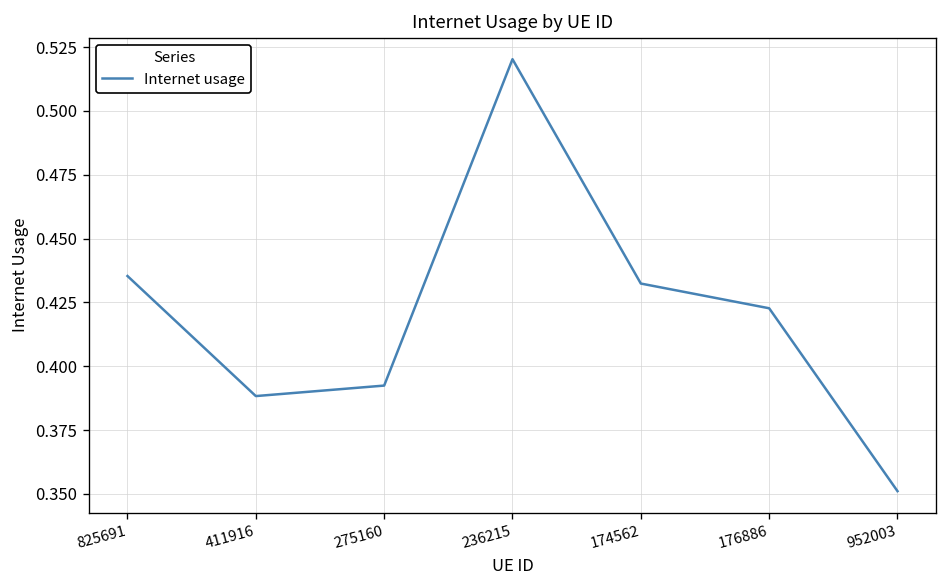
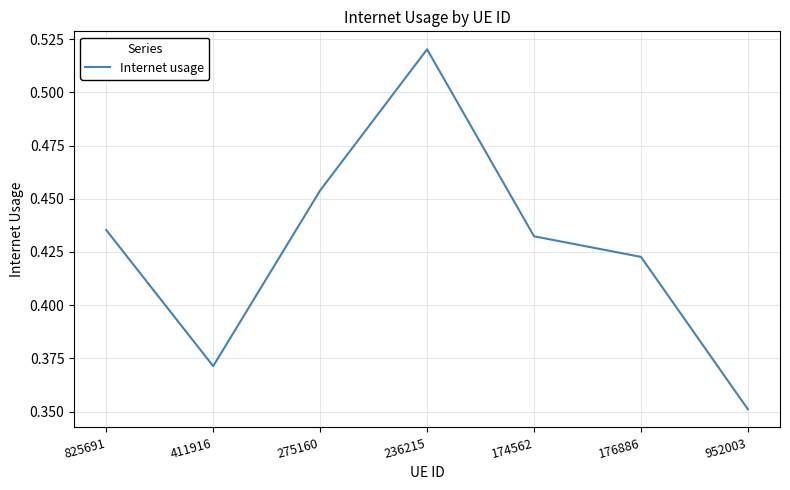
  {
    "825691": 0.435,
-   "411916": 0.388,
-   "275160": 0.392,
+   "411916": 0.371,
+   "275160": 0.454,
    "236215": 0.520,
    "174562": 0.432,
    "176886": 0.423,
    "952003": 0.351
  }
